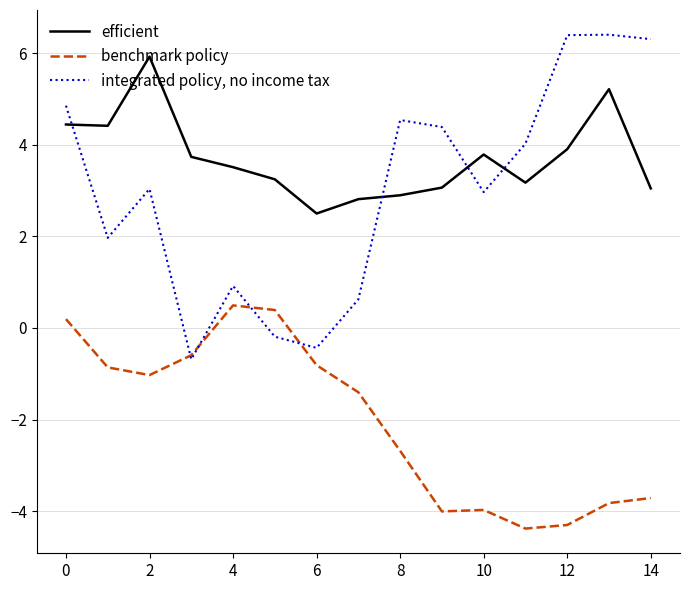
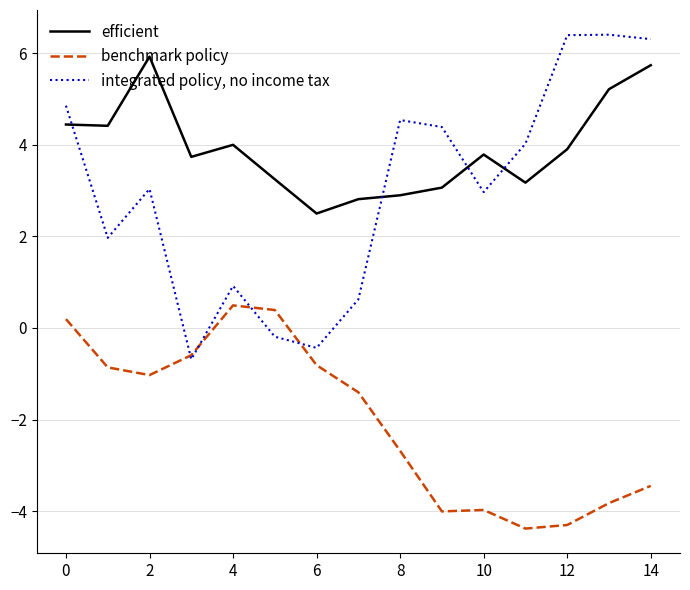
  {
    "efficient": {
      "0": 4.4,
      "2": 5.9,
-     "4": 3.5,
+     "4": 4.0,
      "6": 2.5,
      "8": 2.9,
      "10": 3.8,
      "12": 3.9,
-     "14": 3.0
+     "14": 5.7
    },
    "benchmark policy": {
      "0": 0.2,
      "2": -1.0,
      "4": 0.5,
      "6": -0.8,
      "8": -2.7,
      "10": -4.0,
      "12": -4.3,
-     "14": -3.7
+     "14": -3.4
    },
    "integrated policy, no income tax": {
      "0": 4.9,
      "2": 3.0,
      "4": 0.9,
      "6": -0.4,
      "8": 4.5,
      "10": 3.0,
      "12": 6.4,
      "14": 6.3
    }
  }
